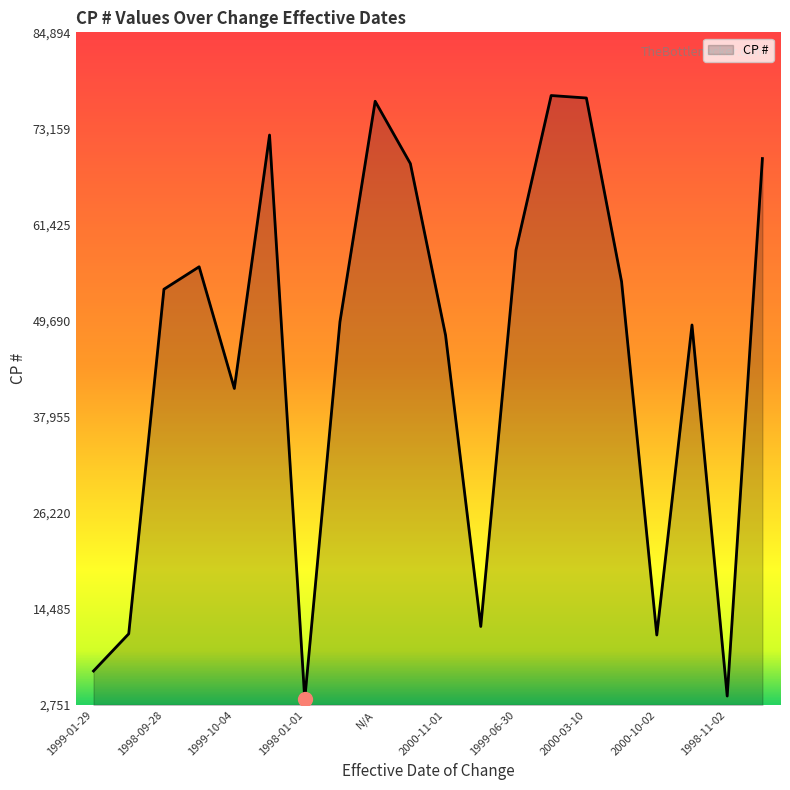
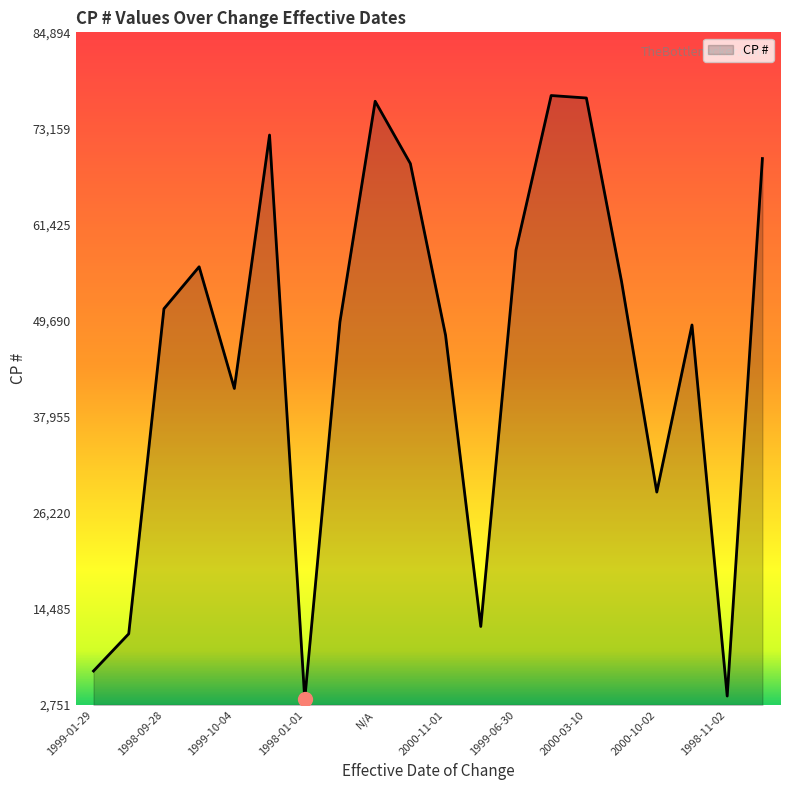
  {
    "CP #": {
      "1999-01-29": "7,000",
-     "1998-09-28": "54,000",
+     "1998-09-28": "51,000",
      "1999-10-04": "41,000",
      "N/A": "76,000",
      "2000-11-01": "48,000",
      "1999-06-30": "58,000",
      "2000-03-10": "77,000",
-     "2000-10-02": "11,000",
+     "2000-10-02": "29,000",
      "1998-11-02": "4,000"
    }
  }
